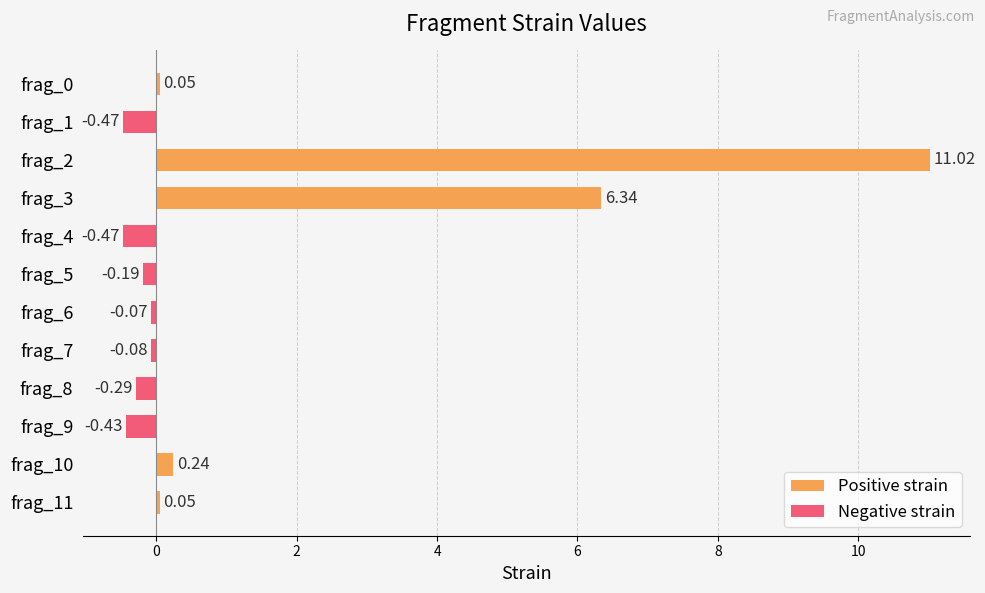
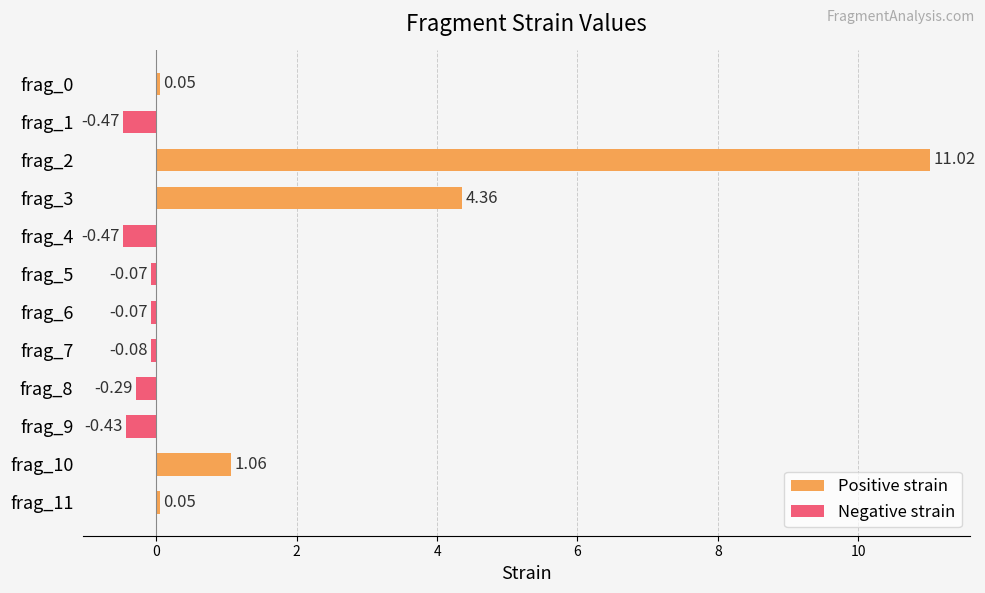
  {
    "Positive strain": {
      "frag_0": 0.05,
      "frag_2": 11.02,
-     "frag_3": 6.34,
-     "frag_10": 0.24,
+     "frag_3": 4.36,
+     "frag_10": 1.06,
      "frag_11": 0.05
    },
    "Negative strain": {
      "frag_1": -0.47,
      "frag_4": -0.47,
-     "frag_5": -0.19,
+     "frag_5": -0.07,
      "frag_6": -0.07,
      "frag_7": -0.08,
      "frag_8": -0.29,
      "frag_9": -0.43
    }
  }
